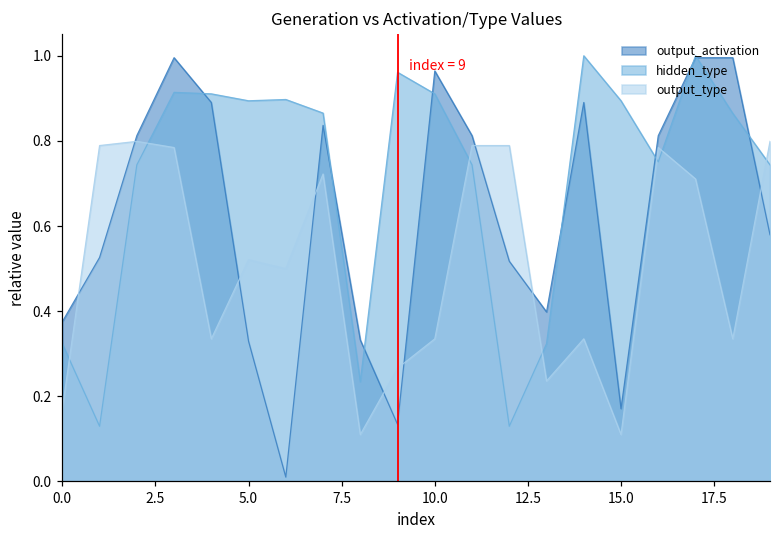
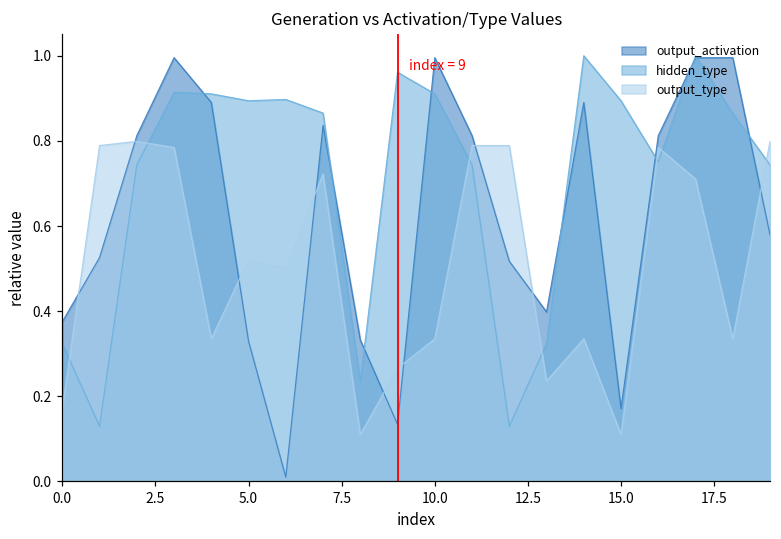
  {
    "output_activation": {
      "0.0": 0.38,
      "5.0": 0.33,
-     "10.0": 0.96,
+     "10.0": 1.00,
      "15.0": 0.17
    }
  }
